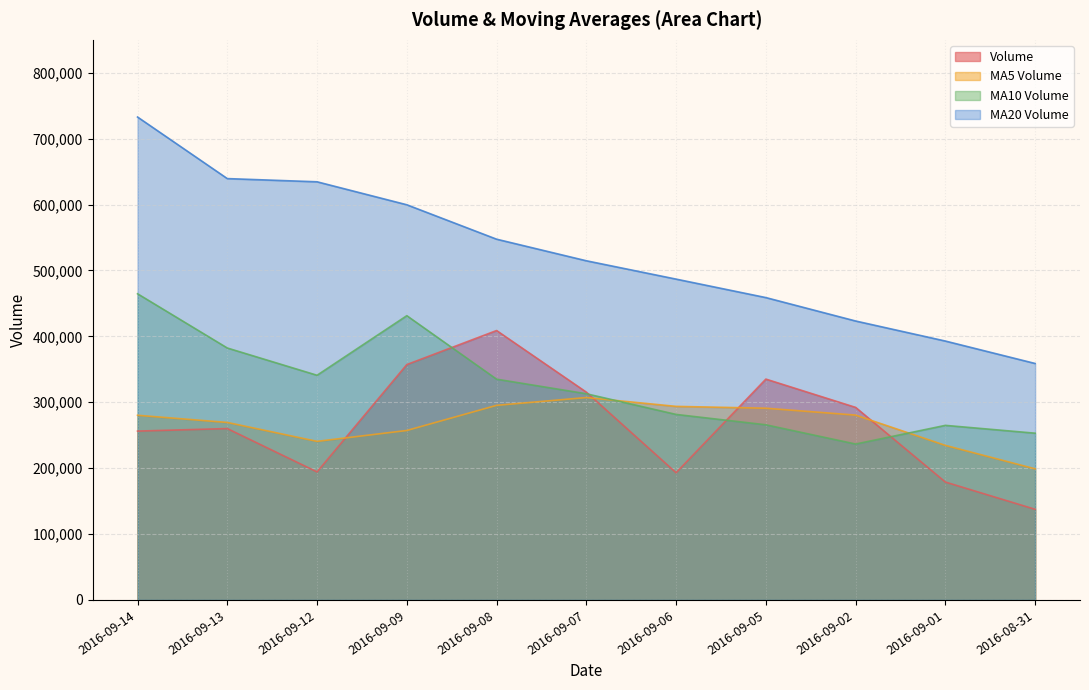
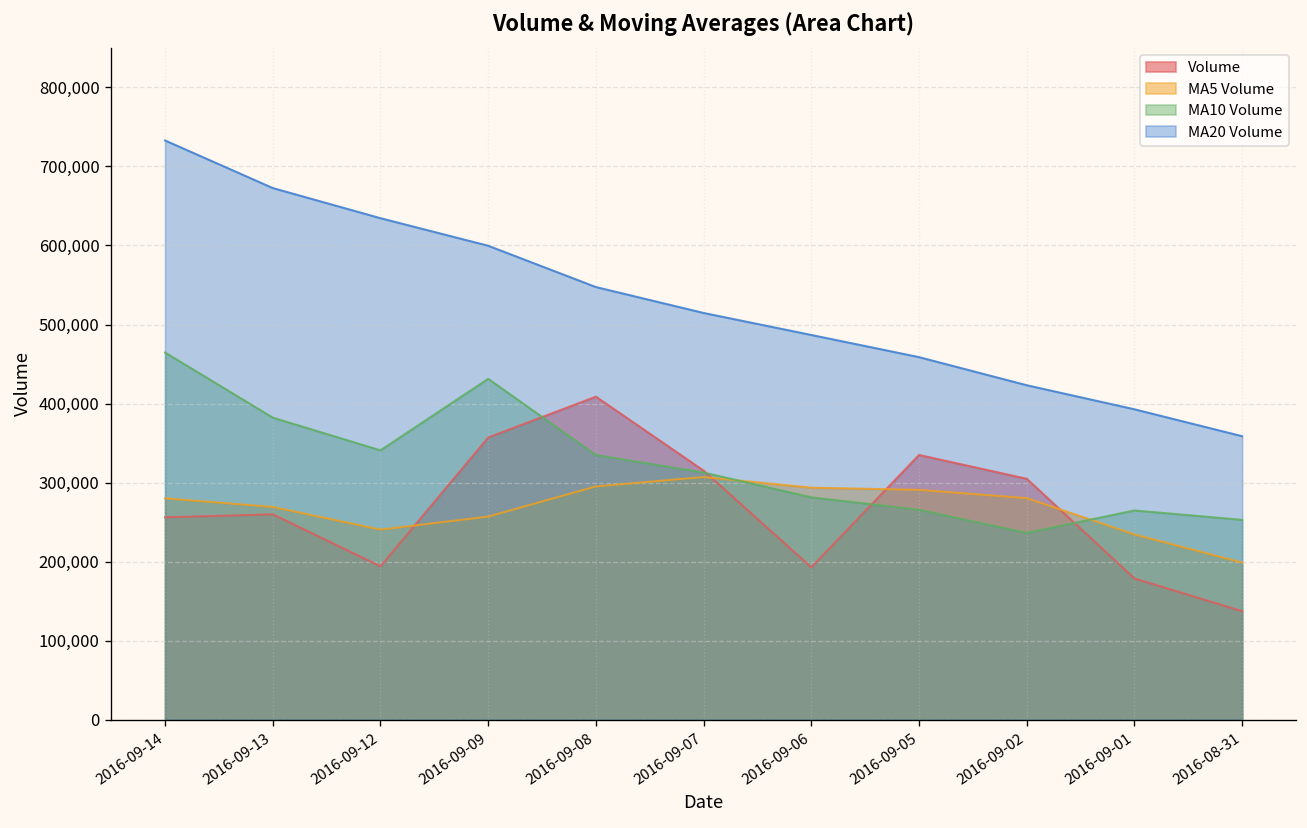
  {
    "Volume": {
      "2016-09-14": "260,000",
      "2016-09-13": "260,000",
      "2016-09-12": "190,000",
      "2016-09-09": "360,000",
      "2016-09-08": "410,000",
      "2016-09-06": "190,000",
      "2016-09-05": "340,000",
-     "2016-09-02": "290,000",
+     "2016-09-02": "300,000",
      "2016-09-01": "180,000",
      "2016-08-31": "140,000"
    },
    "MA5 Volume": {
      "2016-09-14": "280,000",
      "2016-09-13": "270,000",
      "2016-09-12": "240,000",
      "2016-09-09": "260,000",
      "2016-09-08": "300,000",
      "2016-09-07": "310,000",
      "2016-09-06": "290,000",
      "2016-09-05": "290,000",
      "2016-09-02": "280,000",
      "2016-09-01": "230,000",
      "2016-08-31": "200,000"
    },
    "MA10 Volume": {
      "2016-09-14": "460,000",
      "2016-09-13": "380,000",
      "2016-09-12": "340,000",
      "2016-09-09": "430,000",
      "2016-09-08": "340,000",
      "2016-09-06": "280,000",
      "2016-09-05": "270,000",
      "2016-09-02": "240,000",
      "2016-09-01": "260,000",
      "2016-08-31": "250,000"
    },
    "MA20 Volume": {
      "2016-09-14": "730,000",
-     "2016-09-13": "640,000",
+     "2016-09-13": "670,000",
      "2016-09-12": "630,000",
      "2016-09-09": "600,000",
      "2016-09-08": "550,000",
      "2016-09-07": "510,000",
      "2016-09-06": "490,000",
      "2016-09-05": "460,000",
      "2016-09-02": "420,000",
      "2016-09-01": "390,000",
      "2016-08-31": "360,000"
    }
  }
